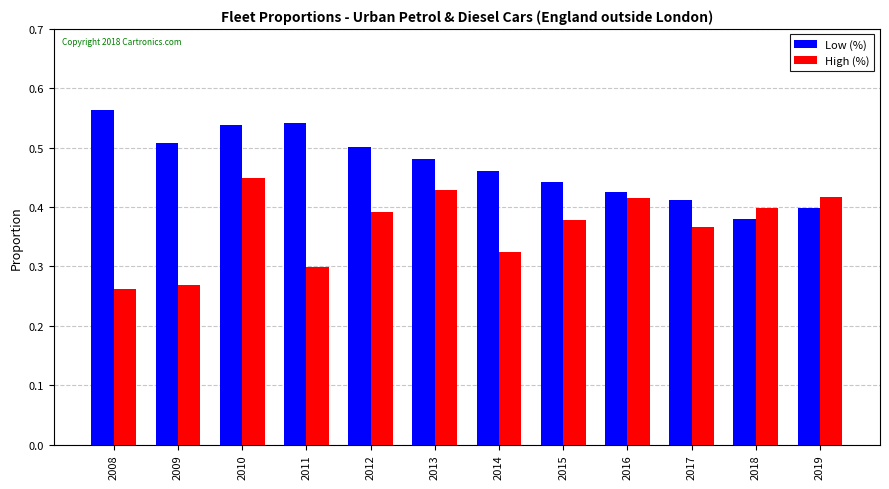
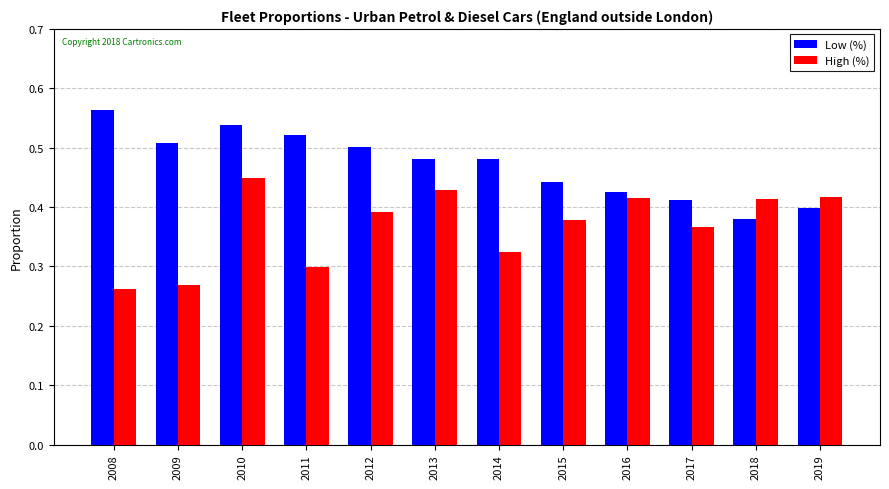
  {
    "Low (%)": {
      "2008": 0.56,
      "2009": 0.51,
      "2010": 0.54,
-     "2011": 0.54,
+     "2011": 0.52,
      "2012": 0.50,
      "2013": 0.48,
-     "2014": 0.46,
+     "2014": 0.48,
      "2015": 0.44,
      "2016": 0.43,
      "2017": 0.41,
      "2018": 0.38,
      "2019": 0.40
    },
    "High (%)": {
      "2008": 0.26,
      "2009": 0.27,
      "2010": 0.45,
      "2011": 0.30,
      "2012": 0.39,
      "2013": 0.43,
      "2014": 0.32,
      "2015": 0.38,
      "2016": 0.41,
      "2017": 0.37,
-     "2018": 0.40,
+     "2018": 0.41,
      "2019": 0.42
    }
  }
